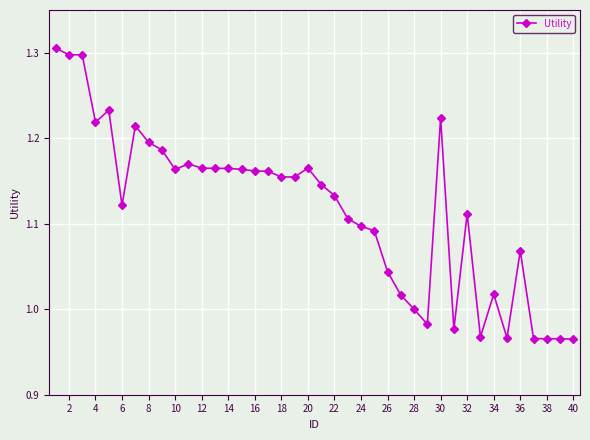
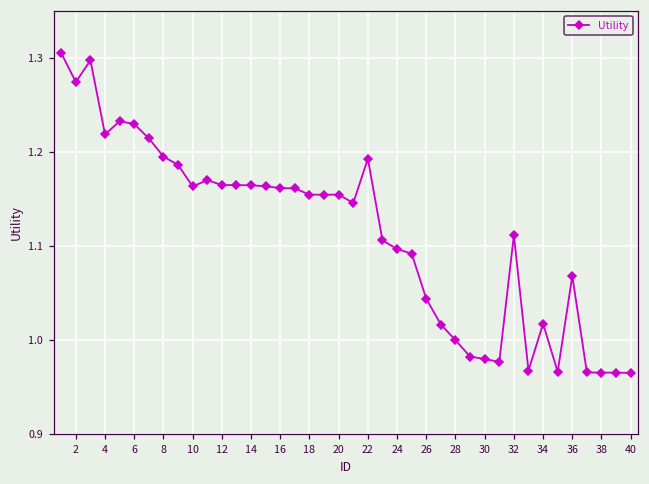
  {
-   "2": 1.30,
+   "2": 1.27,
    "4": 1.22,
-   "6": 1.12,
+   "6": 1.23,
    "8": 1.20,
    "10": 1.16,
    "12": 1.16,
    "14": 1.16,
    "16": 1.16,
    "18": 1.15,
-   "20": 1.17,
-   "22": 1.13,
+   "20": 1.15,
+   "22": 1.19,
    "24": 1.10,
    "26": 1.04,
    "28": 1.00,
-   "30": 1.22,
+   "30": 0.98,
    "32": 1.11,
    "34": 1.02,
    "36": 1.07,
    "38": 0.97,
    "40": 0.97
  }
